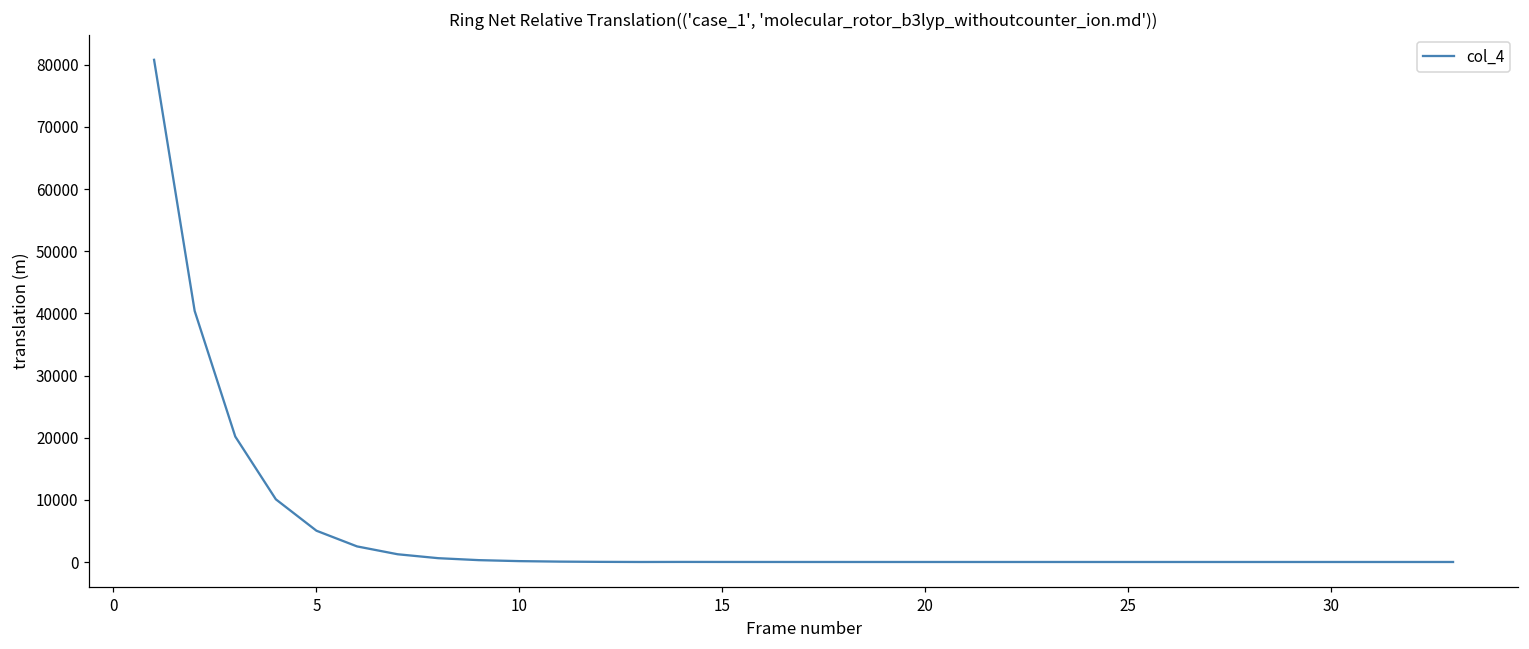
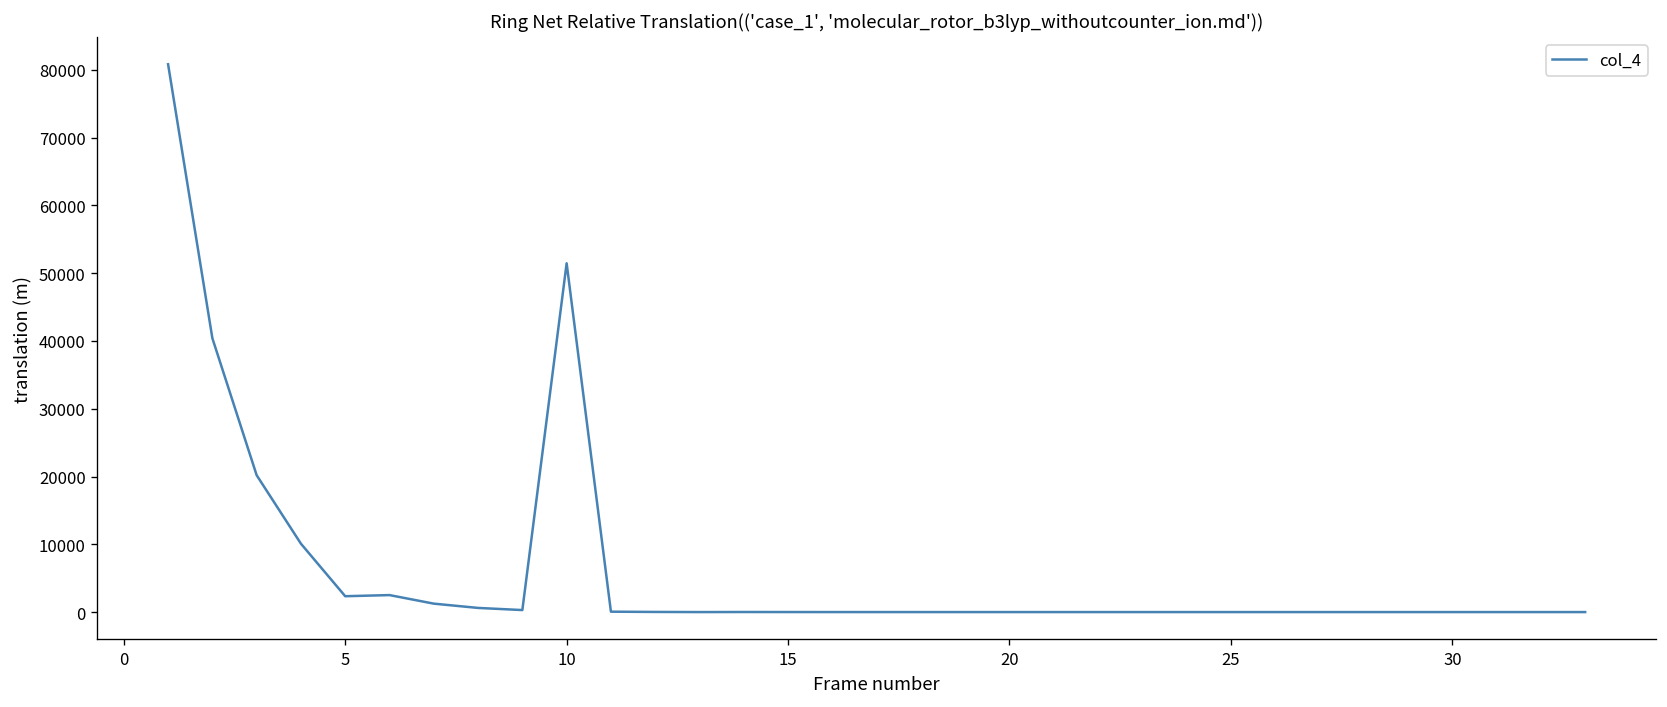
  {
-   "5": 5000,
-   "10": 0,
+   "5": 2000,
+   "10": 51000,
    "15": 0,
    "20": 0,
    "25": 0,
    "30": 0
  }
